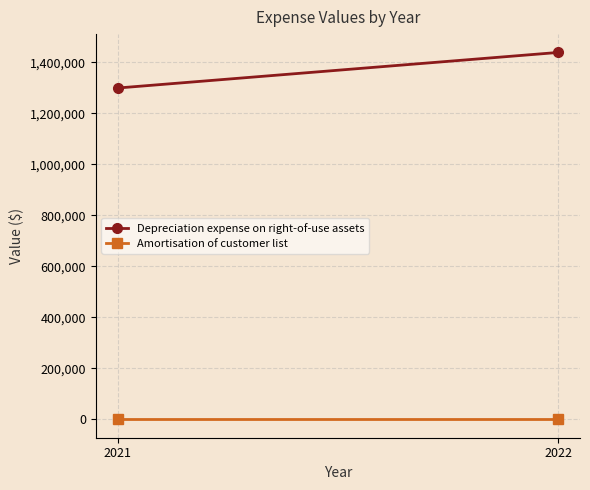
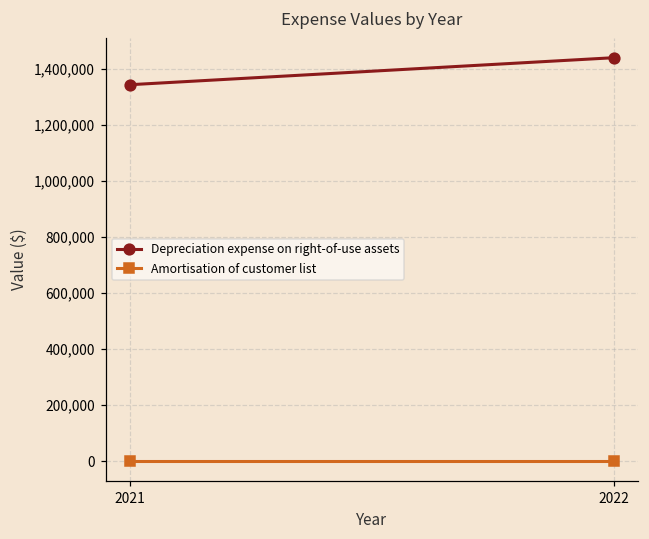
  {
    "Depreciation expense on right-of-use assets": {
-     "2021": "1,300,000",
+     "2021": "1,340,000",
      "2022": "1,440,000"
    },
    "Amortisation of customer list": {
      "2021": "0",
      "2022": "0"
    }
  }
